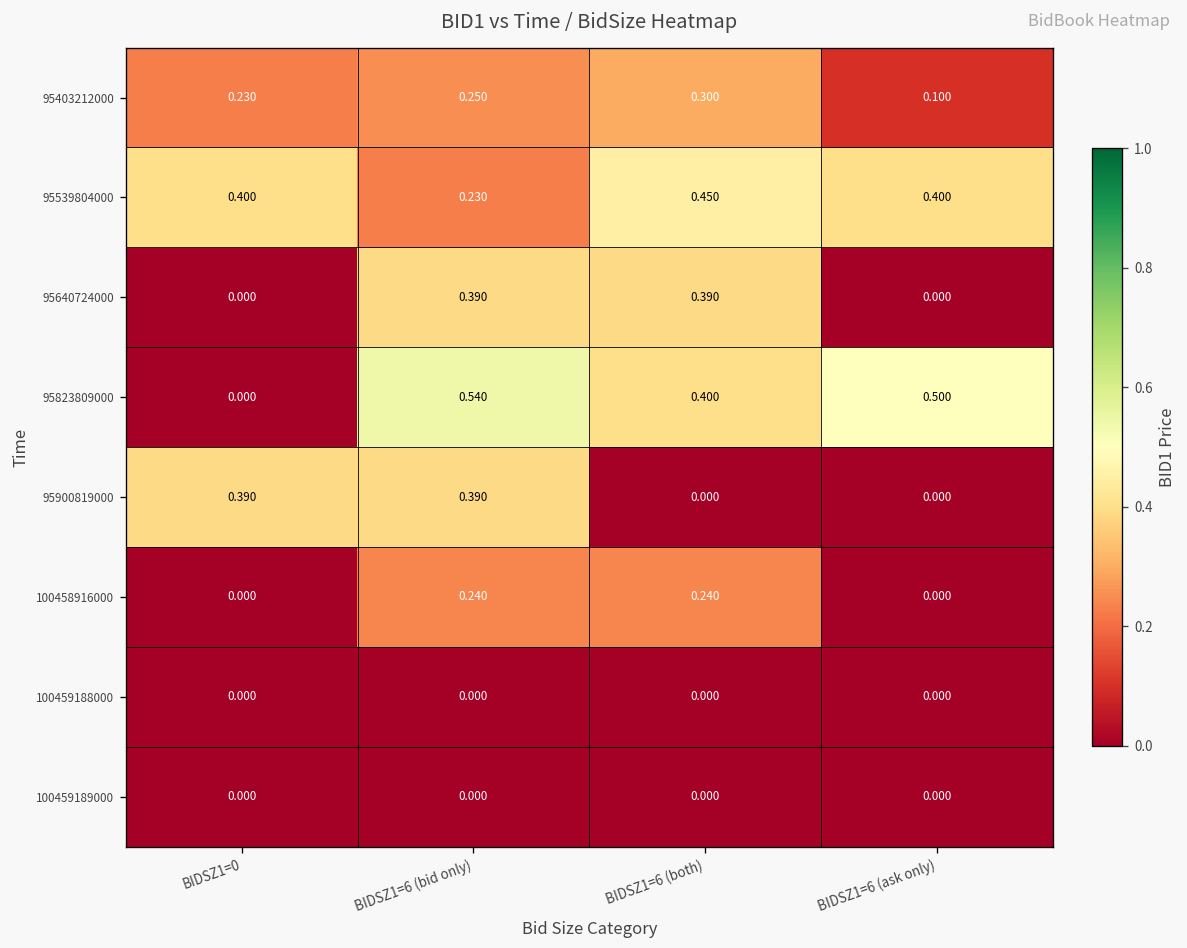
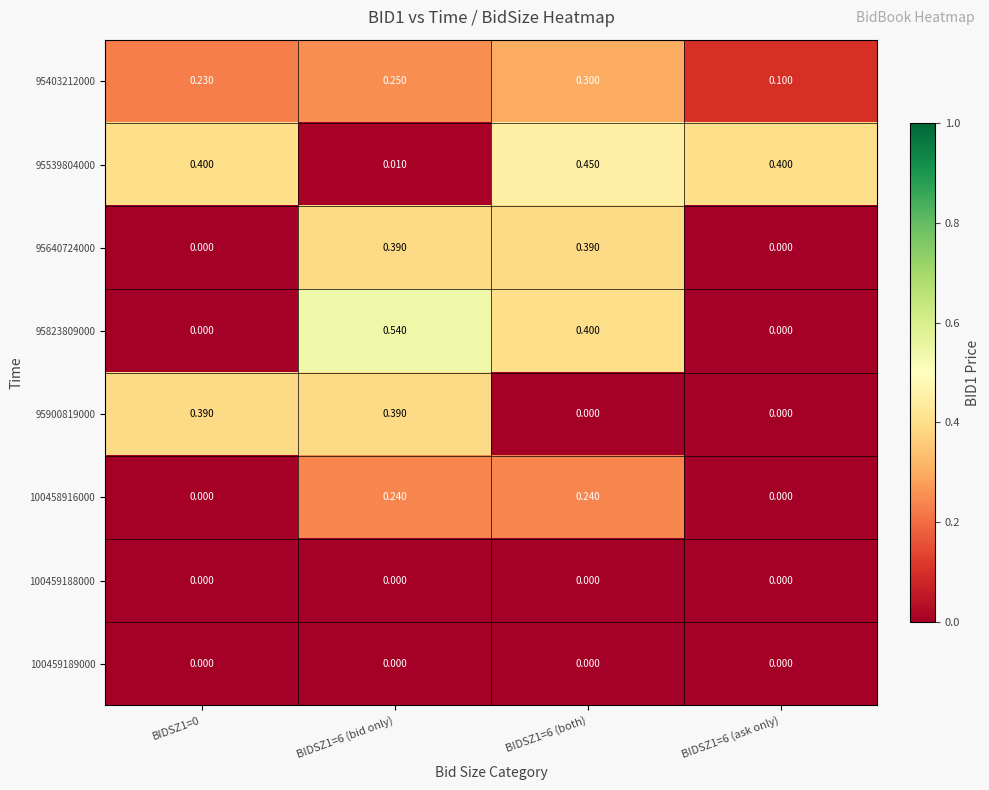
  {
    "95403212000": {
      "BIDSZ1=0": 0.230,
      "BIDSZ1=6 (bid only)": 0.250,
      "BIDSZ1=6 (both)": 0.300,
      "BIDSZ1=6 (ask only)": 0.100
    },
    "95539804000": {
      "BIDSZ1=0": 0.400,
-     "BIDSZ1=6 (bid only)": 0.230,
+     "BIDSZ1=6 (bid only)": 0.010,
      "BIDSZ1=6 (both)": 0.450,
      "BIDSZ1=6 (ask only)": 0.400
    },
    "95640724000": {
      "BIDSZ1=0": 0.000,
      "BIDSZ1=6 (bid only)": 0.390,
      "BIDSZ1=6 (both)": 0.390,
      "BIDSZ1=6 (ask only)": 0.000
    },
    "95823809000": {
      "BIDSZ1=0": 0.000,
      "BIDSZ1=6 (bid only)": 0.540,
      "BIDSZ1=6 (both)": 0.400,
-     "BIDSZ1=6 (ask only)": 0.500
+     "BIDSZ1=6 (ask only)": 0.000
    },
    "95900819000": {
      "BIDSZ1=0": 0.390,
      "BIDSZ1=6 (bid only)": 0.390,
      "BIDSZ1=6 (both)": 0.000,
      "BIDSZ1=6 (ask only)": 0.000
    },
    "100458916000": {
      "BIDSZ1=0": 0.000,
      "BIDSZ1=6 (bid only)": 0.240,
      "BIDSZ1=6 (both)": 0.240,
      "BIDSZ1=6 (ask only)": 0.000
    },
    "100459188000": {
      "BIDSZ1=0": 0.000,
      "BIDSZ1=6 (bid only)": 0.000,
      "BIDSZ1=6 (both)": 0.000,
      "BIDSZ1=6 (ask only)": 0.000
    },
    "100459189000": {
      "BIDSZ1=0": 0.000,
      "BIDSZ1=6 (bid only)": 0.000,
      "BIDSZ1=6 (both)": 0.000,
      "BIDSZ1=6 (ask only)": 0.000
    }
  }
